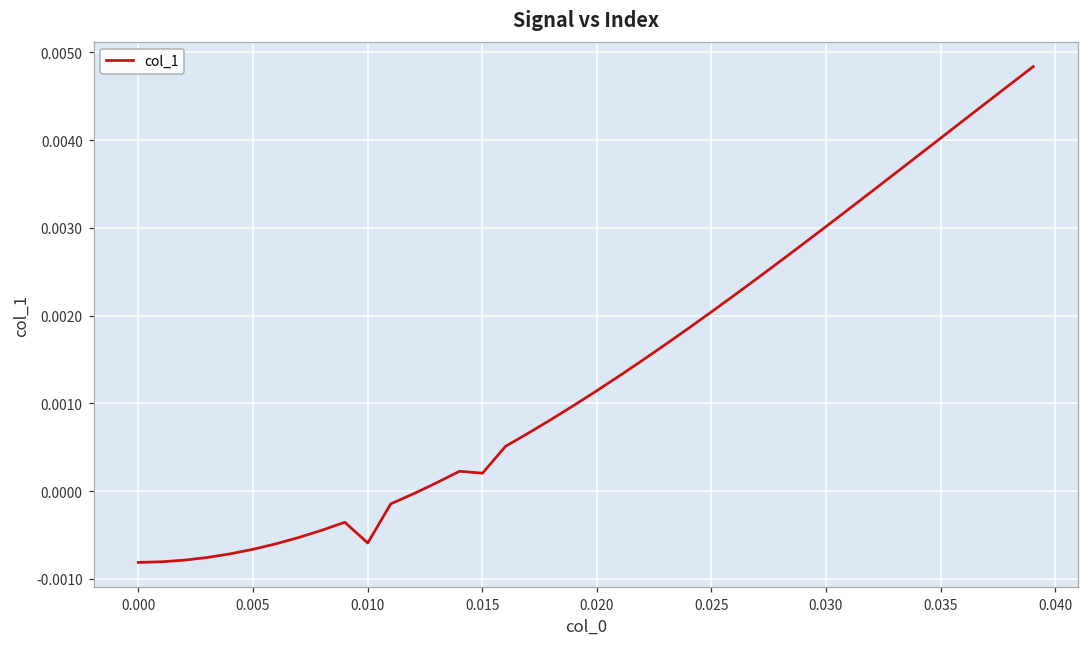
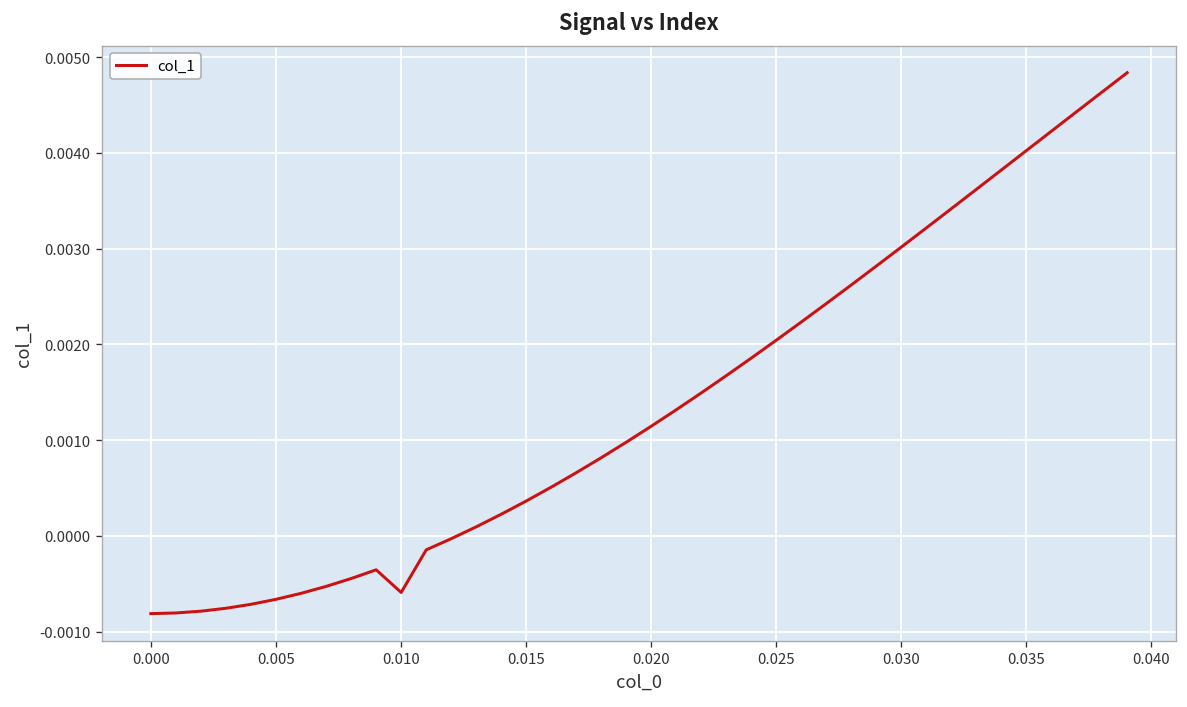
  {
    "0.000": -0.0008,
    "0.005": -0.0007,
    "0.010": -0.0006,
-   "0.015": 0.0002
+   "0.015": 0.0004
  }
